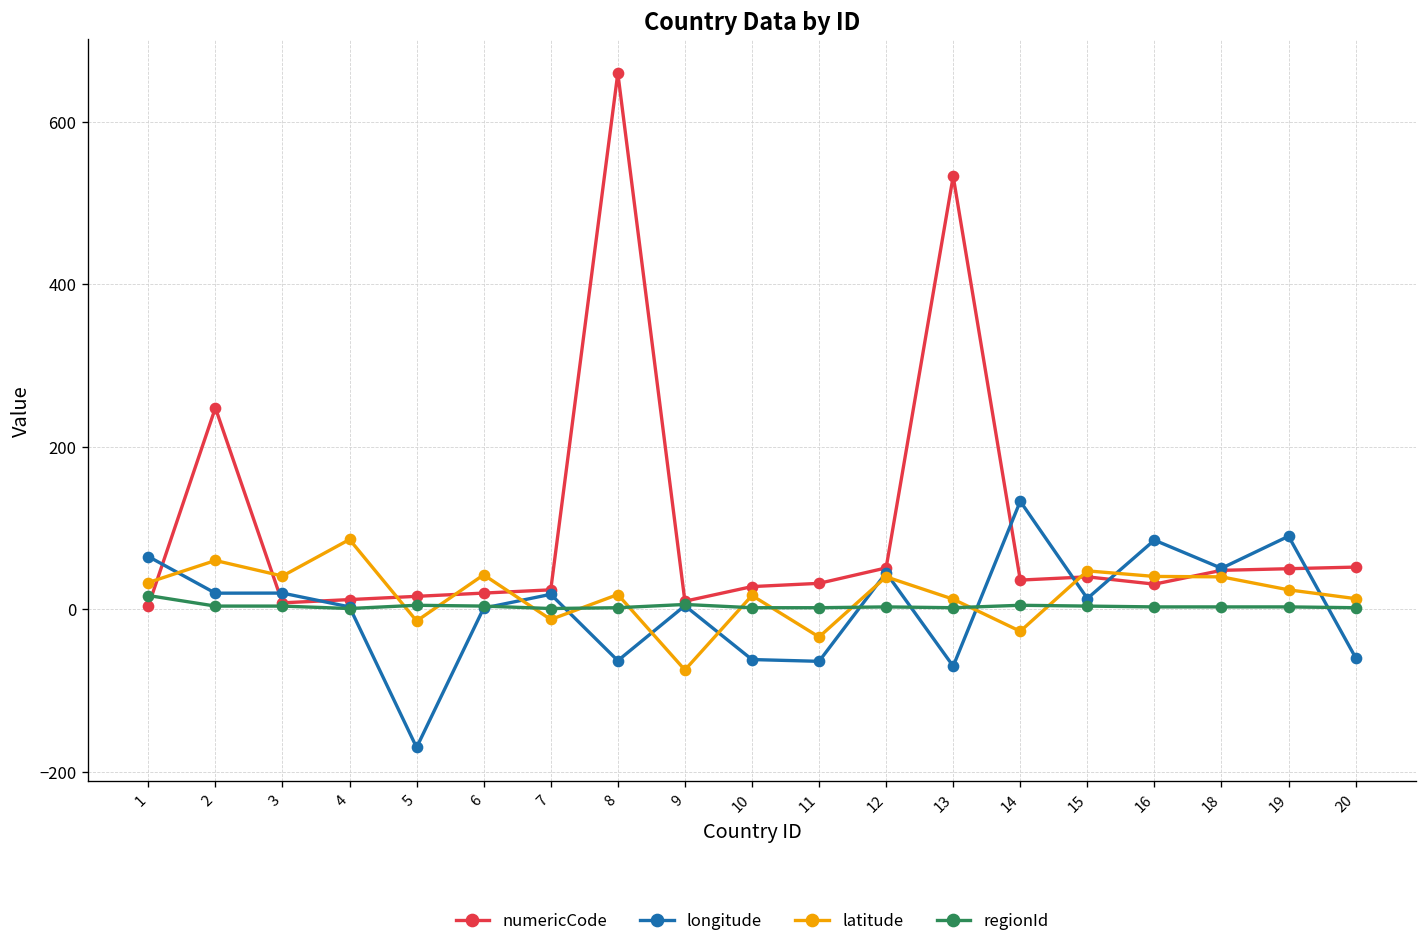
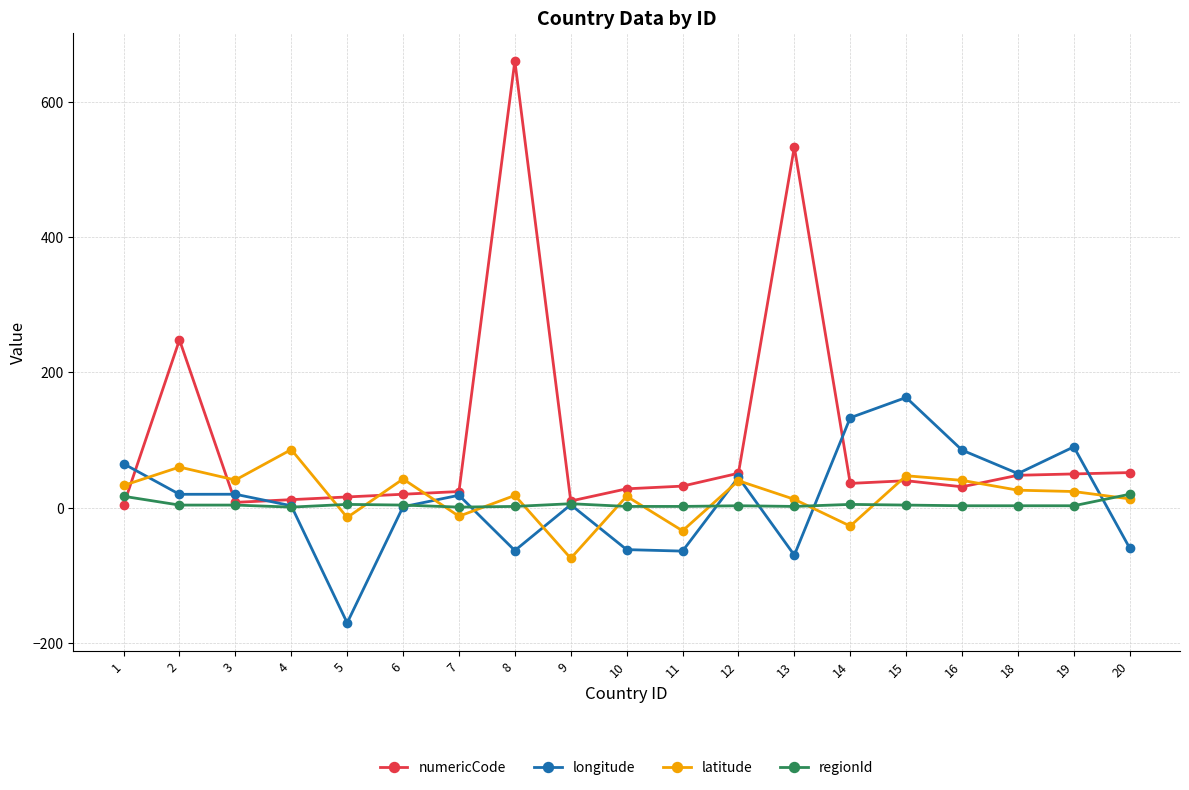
  {
    "numericCode": {
      "1": 0,
      "2": 250,
      "3": 10,
      "4": 10,
      "5": 20,
      "6": 20,
      "7": 20,
      "8": 660,
      "9": 10,
      "10": 30,
      "11": 30,
      "12": 50,
      "13": 530,
      "14": 40,
      "15": 40,
      "16": 30,
      "19": 50,
      "20": 50
    },
    "longitude": {
      "1": 70,
      "2": 20,
      "3": 20,
      "5": -170,
      "7": 20,
      "8": -60,
      "10": -60,
      "11": -60,
      "12": 50,
      "13": -70,
      "14": 130,
-     "15": 10,
+     "15": 160,
      "16": 90,
      "19": 90,
      "20": -60
    },
    "latitude": {
      "1": 30,
      "2": 60,
      "3": 40,
      "4": 90,
      "5": -10,
      "6": 40,
      "7": -10,
      "8": 20,
      "9": -70,
      "10": 20,
      "11": -30,
      "12": 40,
      "13": 10,
      "14": -30,
      "15": 50,
      "16": 40,
-     "18": 40,
+     "18": 30,
      "19": 20,
      "20": 10
    },
    "regionId": {
      "1": 20,
      "2": 0,
      "3": 0,
      "5": 10,
      "7": 0,
      "8": 0,
      "10": 0,
      "11": 0,
      "12": 0,
      "13": 0,
      "14": 10,
      "15": 0,
      "16": 0,
      "18": 0,
      "19": 0,
-     "20": 0
+     "20": 20
    }
  }
